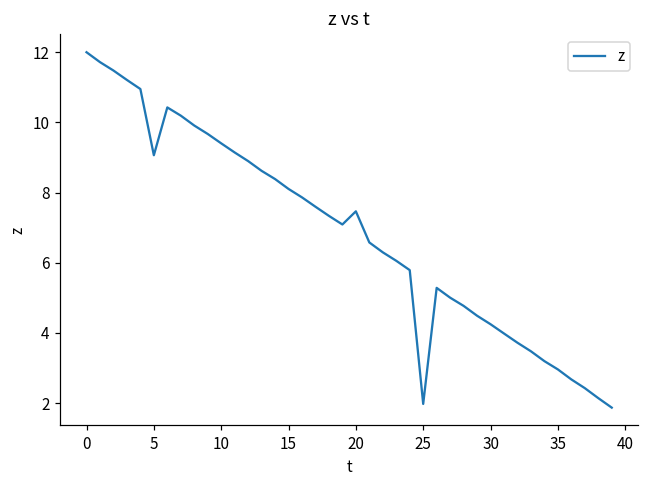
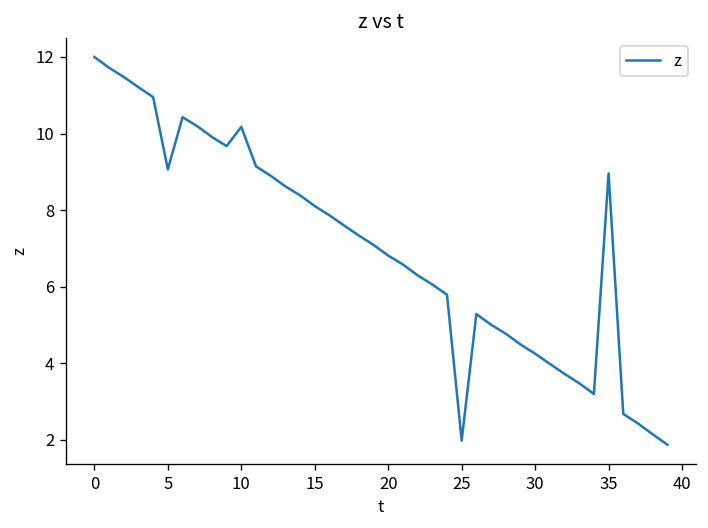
  {
    "0": 12.0,
    "5": 9.1,
-   "10": 9.4,
+   "10": 10.2,
    "15": 8.1,
-   "20": 7.5,
+   "20": 6.8,
    "25": 2.0,
    "30": 4.2,
-   "35": 3.0
+   "35": 9.0
  }
